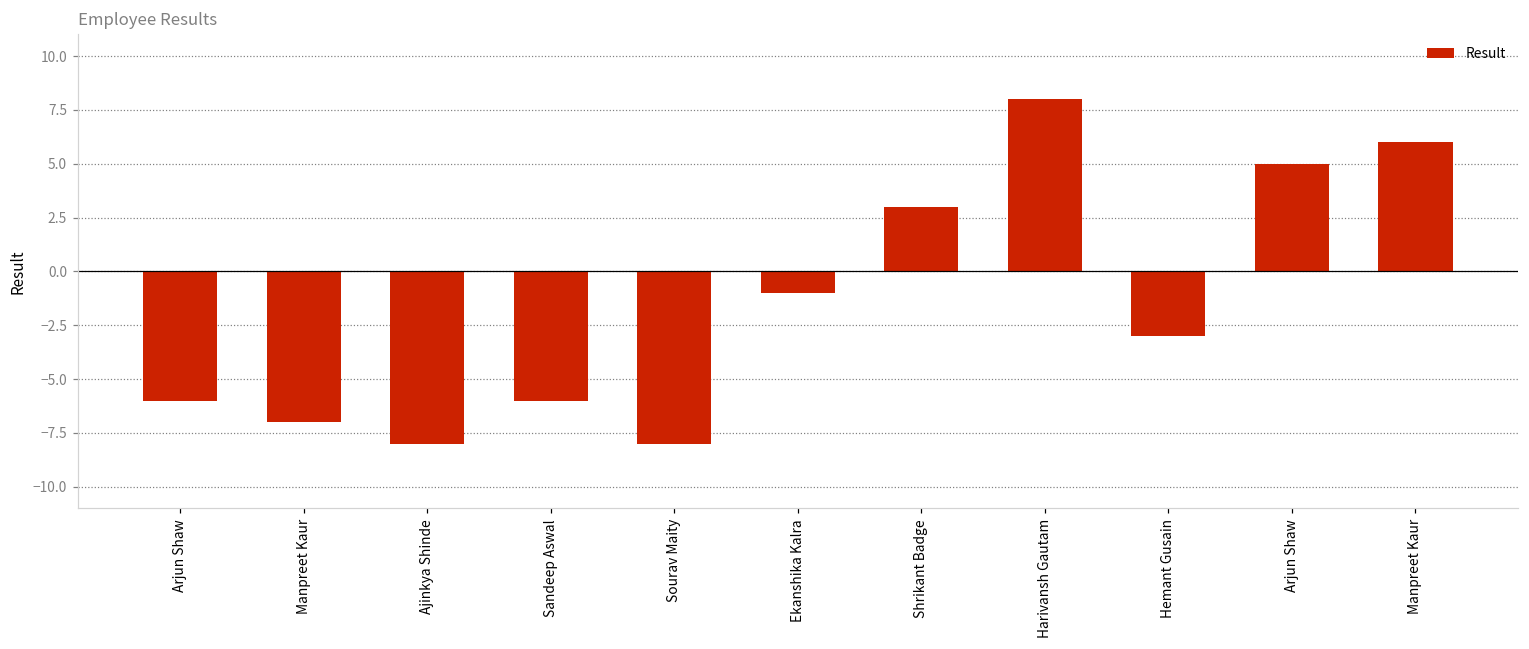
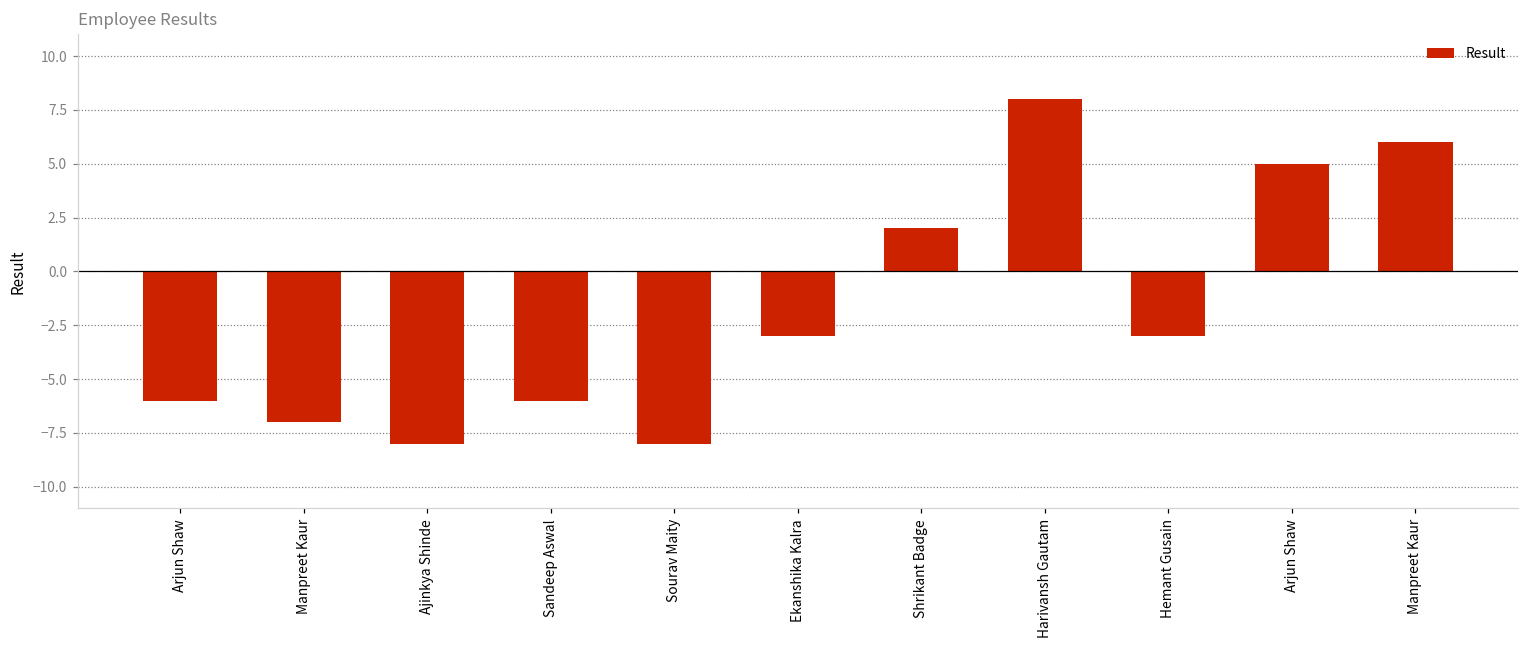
  {
    "Ajinkya Shinde": -8,
    "Sandeep Aswal": -6,
    "Sourav Maity": -8,
-   "Ekanshika Kalra": -1,
-   "Shrikant Badge": 3,
+   "Ekanshika Kalra": -3,
+   "Shrikant Badge": 2,
    "Harivansh Gautam": 8,
    "Hemant Gusain": -3
  }
